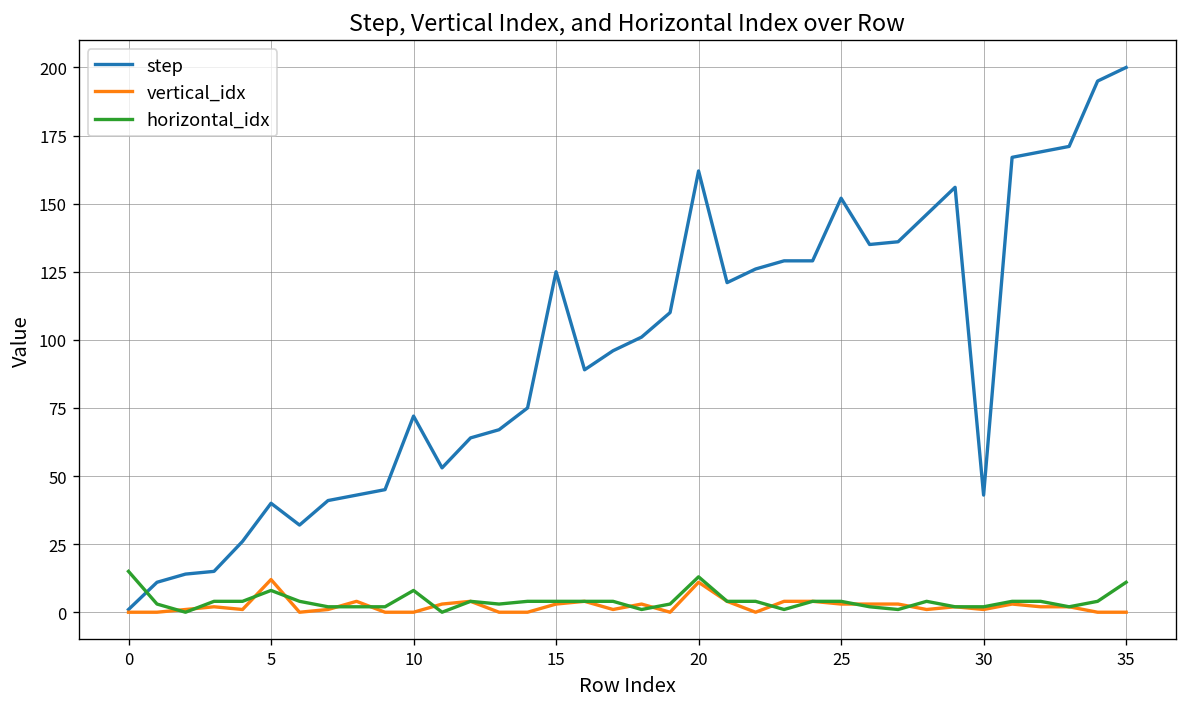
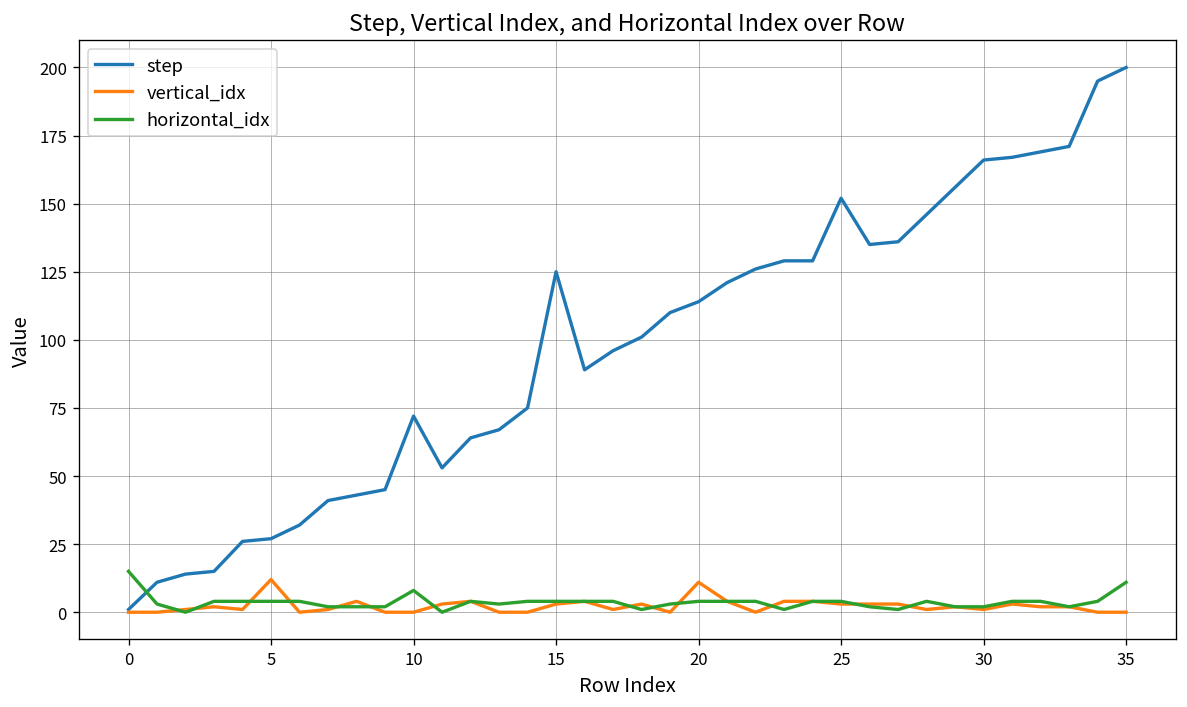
  {
    "step": {
-     "5": 40,
+     "5": 27,
      "10": 72,
      "15": 125,
-     "20": 162,
+     "20": 114,
      "25": 152,
-     "30": 43,
+     "30": 166,
      "35": 200
    },
    "vertical_idx": {
      "5": 12,
      "10": 0,
      "20": 11,
      "35": 0
    },
    "horizontal_idx": {
      "0": 15,
-     "5": 8,
+     "5": 4,
      "10": 8,
-     "20": 13,
+     "20": 4,
      "35": 11
    }
  }
